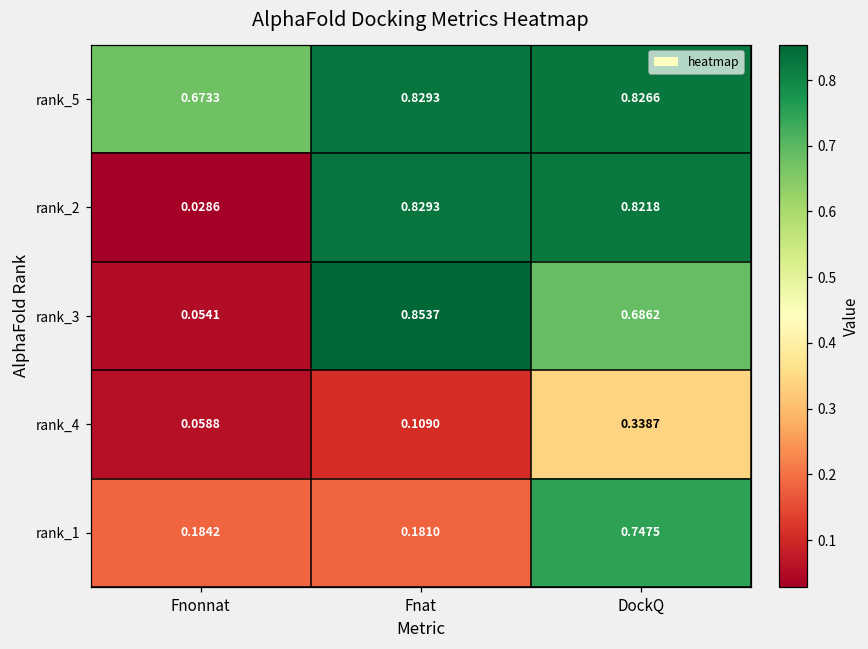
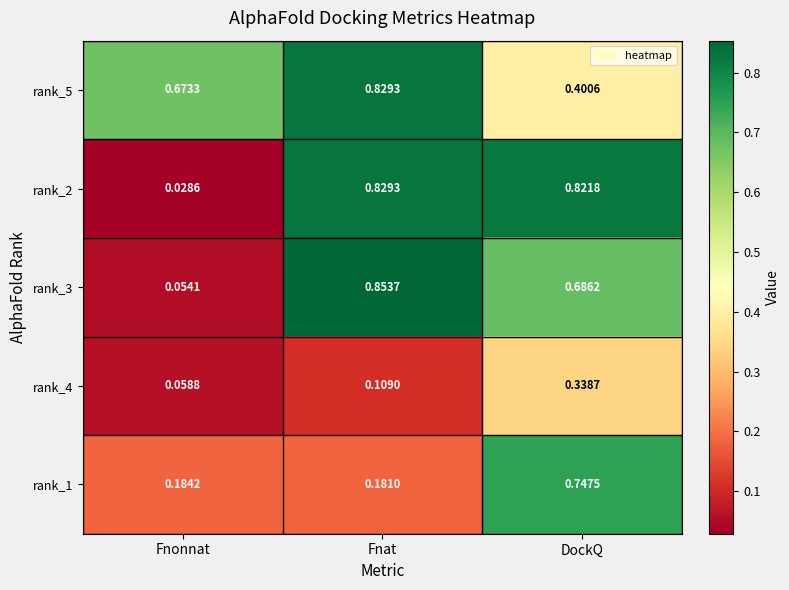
  {
    "rank_5": {
      "Fnonnat": 0.6733,
      "Fnat": 0.8293,
-     "DockQ": 0.8266
+     "DockQ": 0.4006
    },
    "rank_2": {
      "Fnonnat": 0.0286,
      "Fnat": 0.8293,
      "DockQ": 0.8218
    },
    "rank_3": {
      "Fnonnat": 0.0541,
      "Fnat": 0.8537,
      "DockQ": 0.6862
    },
    "rank_4": {
      "Fnonnat": 0.0588,
      "Fnat": 0.1090,
      "DockQ": 0.3387
    },
    "rank_1": {
      "Fnonnat": 0.1842,
      "Fnat": 0.1810,
      "DockQ": 0.7475
    }
  }
